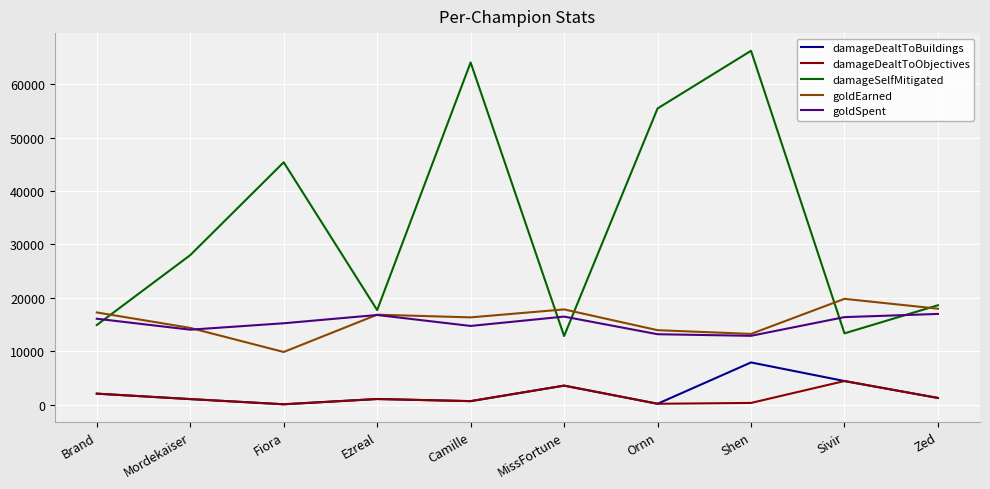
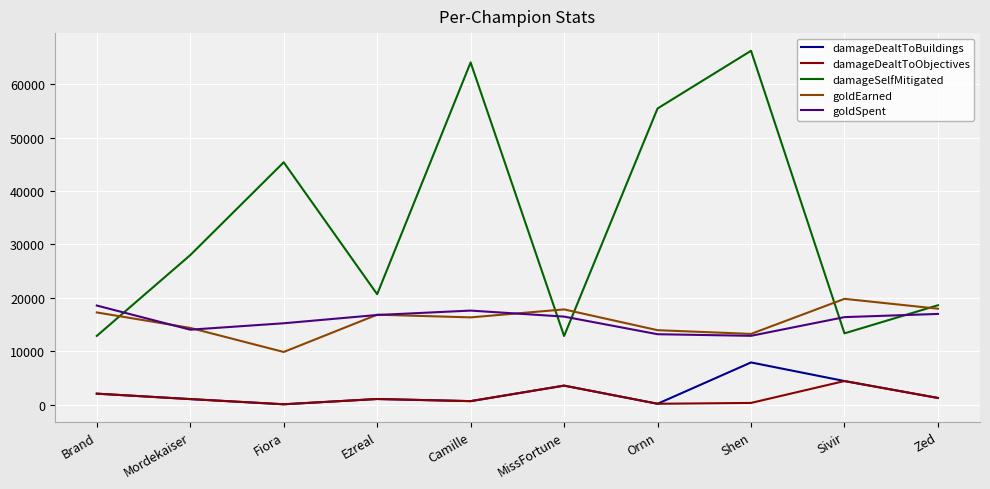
  {
    "damageDealtToBuildings": {
      "Shen": 8000
    },
    "damageDealtToObjectives": {
      "Shen": 0
    },
    "damageSelfMitigated": {
-     "Brand": 15000,
+     "Brand": 13000,
      "Mordekaiser": 28000,
      "Fiora": 45000,
-     "Ezreal": 18000,
+     "Ezreal": 21000,
      "Camille": 64000,
      "MissFortune": 13000,
      "Ornn": 55000,
      "Shen": 66000,
      "Sivir": 13000,
      "Zed": 19000
    },
    "goldEarned": {
      "Brand": 17000,
      "Fiora": 10000,
      "Camille": 16000,
      "MissFortune": 18000,
      "Ornn": 14000,
      "Sivir": 20000,
      "Zed": 18000
    },
    "goldSpent": {
-     "Brand": 16000,
+     "Brand": 19000,
      "Fiora": 15000,
-     "Camille": 15000,
+     "Camille": 18000,
      "MissFortune": 17000,
      "Ornn": 13000,
      "Sivir": 16000,
      "Zed": 17000
    }
  }
